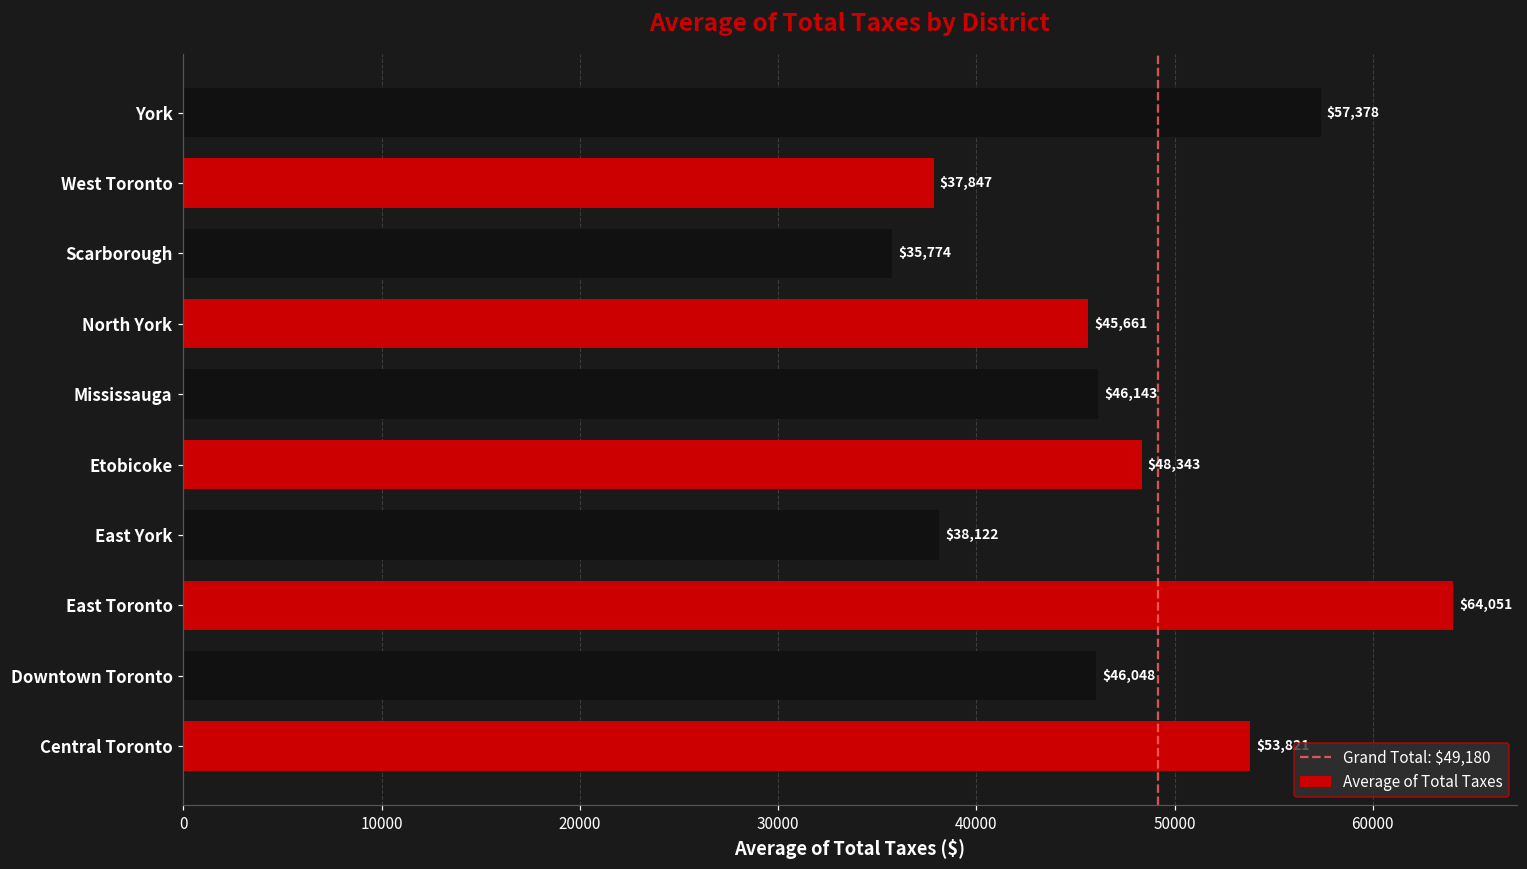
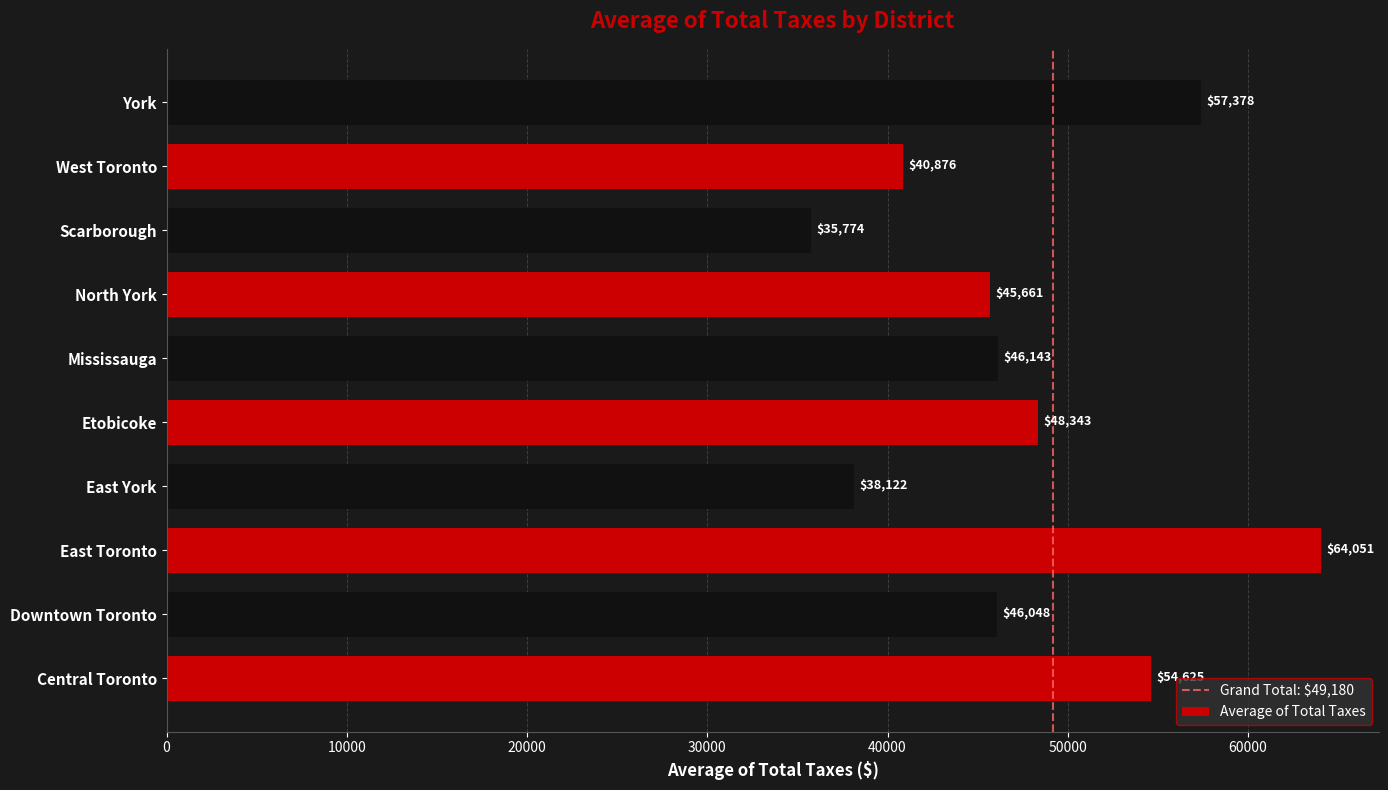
  {
    "York": "$57,378",
-   "West Toronto": "$37,847",
+   "West Toronto": "$40,876",
    "Scarborough": "$35,774",
    "North York": "$45,661",
    "Mississauga": "$46,143",
    "Etobicoke": "$48,343",
    "East York": "$38,122",
    "East Toronto": "$64,051",
    "Downtown Toronto": "$46,048",
-   "Central Toronto": "53800"
+   "Central Toronto": "54600"
  }
